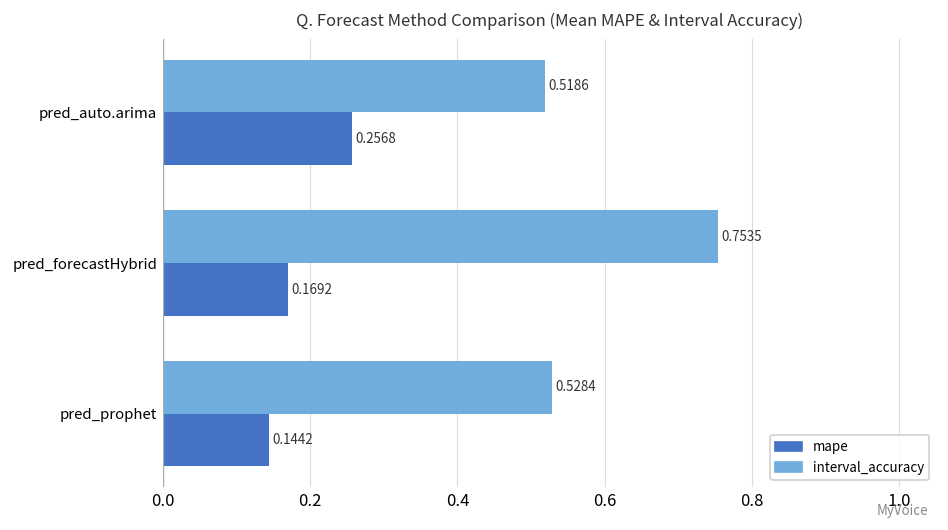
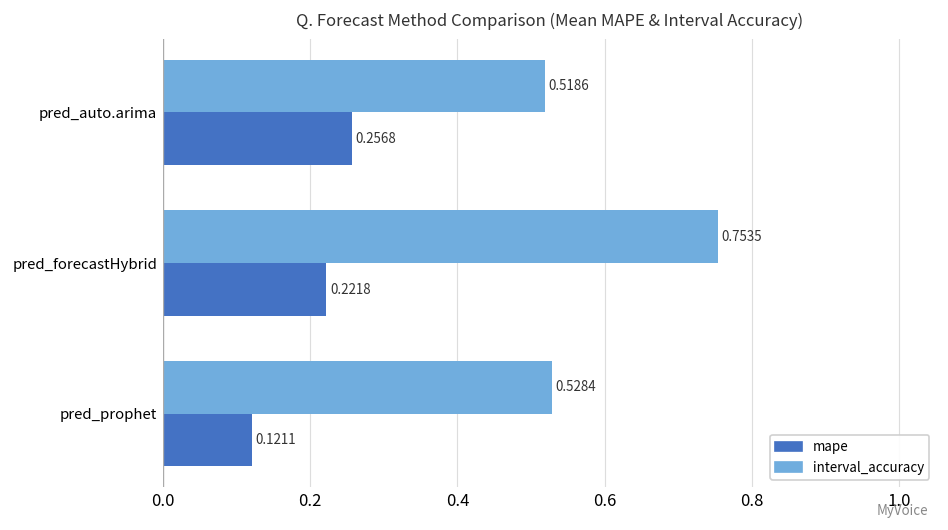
  {
    "mape": {
      "pred_auto.arima": 0.2568,
-     "pred_forecastHybrid": 0.1692,
-     "pred_prophet": 0.1442
+     "pred_forecastHybrid": 0.2218,
+     "pred_prophet": 0.1211
    },
    "interval_accuracy": {
      "pred_auto.arima": 0.5186,
      "pred_forecastHybrid": 0.7535,
      "pred_prophet": 0.5284
    }
  }
